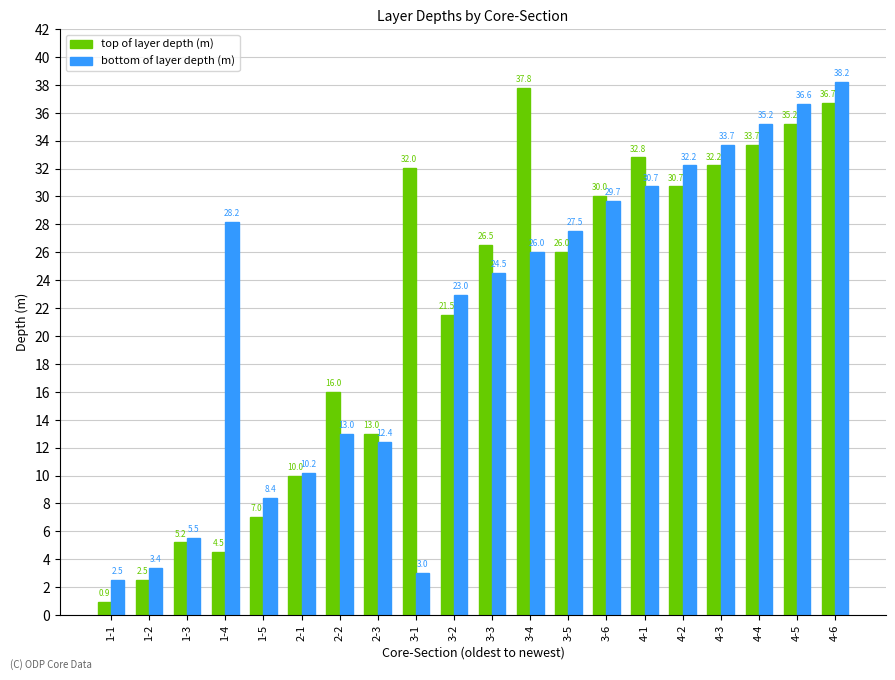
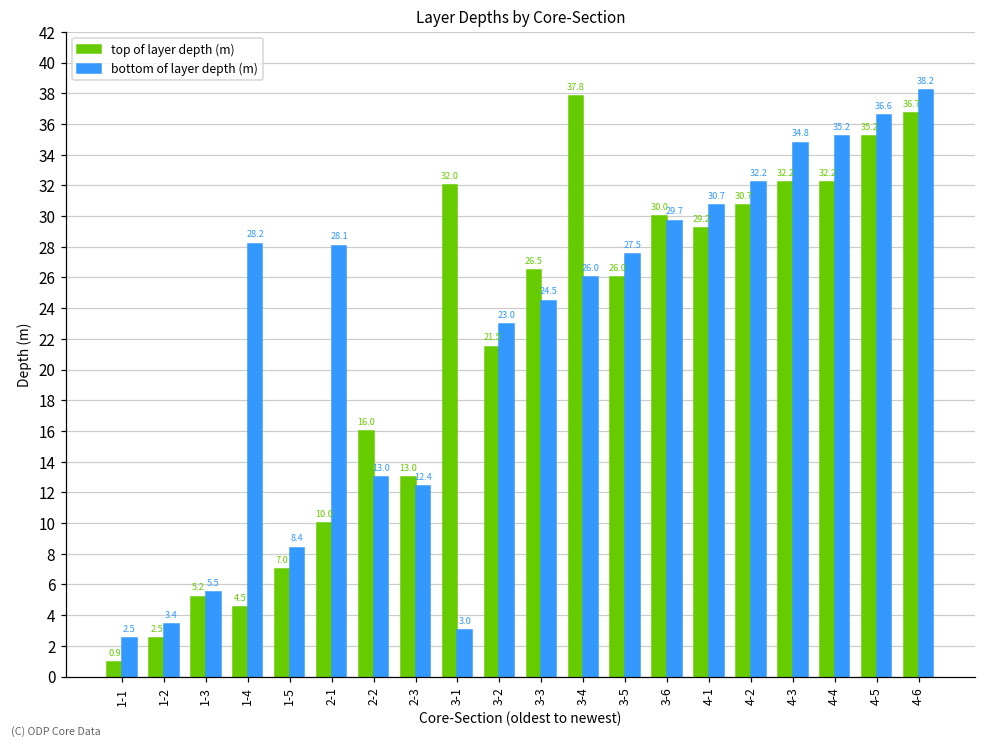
  {
    "top of layer depth (m)": {
      "1-1": 0.9,
      "1-2": 2.5,
      "1-3": 5.2,
      "1-4": 4.5,
      "1-5": 7.0,
      "2-1": 10.0,
      "2-2": 16.0,
      "2-3": 13.0,
      "3-1": 32.0,
      "3-2": 21.5,
      "3-3": 26.5,
      "3-4": 37.8,
      "3-5": 26.0,
      "3-6": 30.0,
-     "4-1": 32.8,
+     "4-1": 29.2,
      "4-2": 30.7,
      "4-3": 32.2,
-     "4-4": 33.7,
+     "4-4": 32.2,
      "4-5": 35.2,
      "4-6": 36.7
    },
    "bottom of layer depth (m)": {
      "1-1": 2.5,
      "1-2": 3.4,
      "1-3": 5.5,
      "1-4": 28.2,
      "1-5": 8.4,
-     "2-1": 10.2,
+     "2-1": 28.1,
      "2-2": 13.0,
      "2-3": 12.4,
      "3-1": 3.0,
      "3-2": 23.0,
      "3-3": 24.5,
      "3-4": 26.0,
      "3-5": 27.5,
      "3-6": 29.7,
      "4-1": 30.7,
      "4-2": 32.2,
-     "4-3": 33.7,
+     "4-3": 34.8,
      "4-4": 35.2,
      "4-5": 36.6,
      "4-6": 38.2
    }
  }
